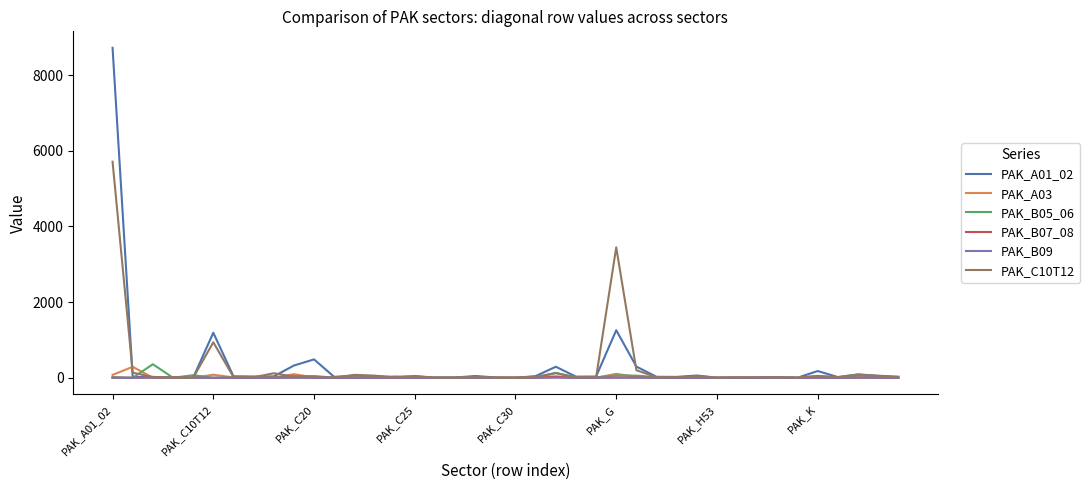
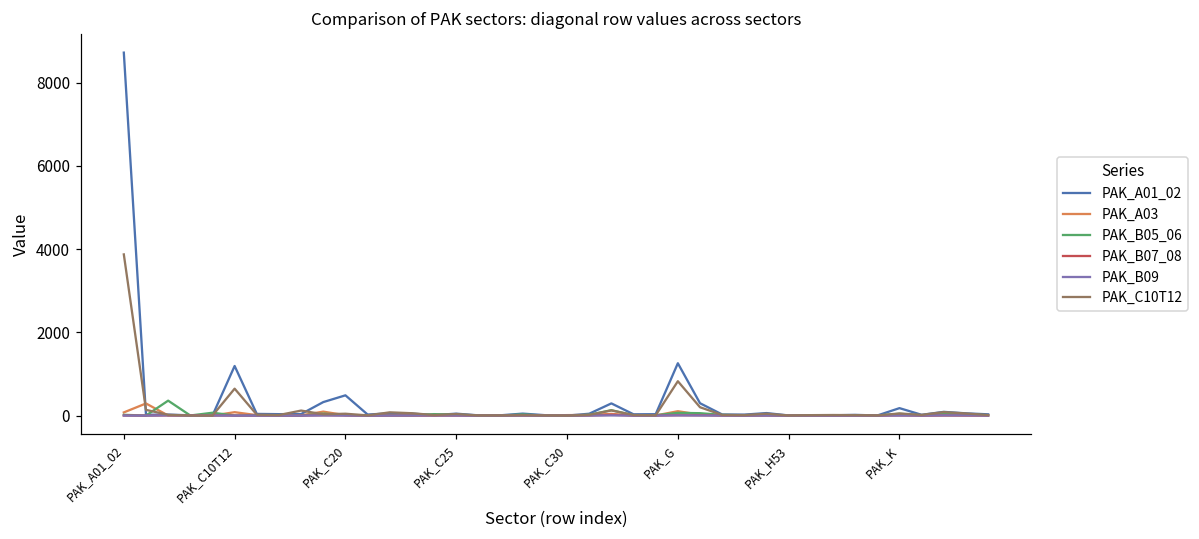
  {
    "PAK_C10T12": {
-     "PAK_A01_02": 5700,
-     "PAK_C10T12": 900,
-     "PAK_G": 3400
+     "PAK_A01_02": 3900,
+     "PAK_C10T12": 600,
+     "PAK_G": 800
    }
  }
